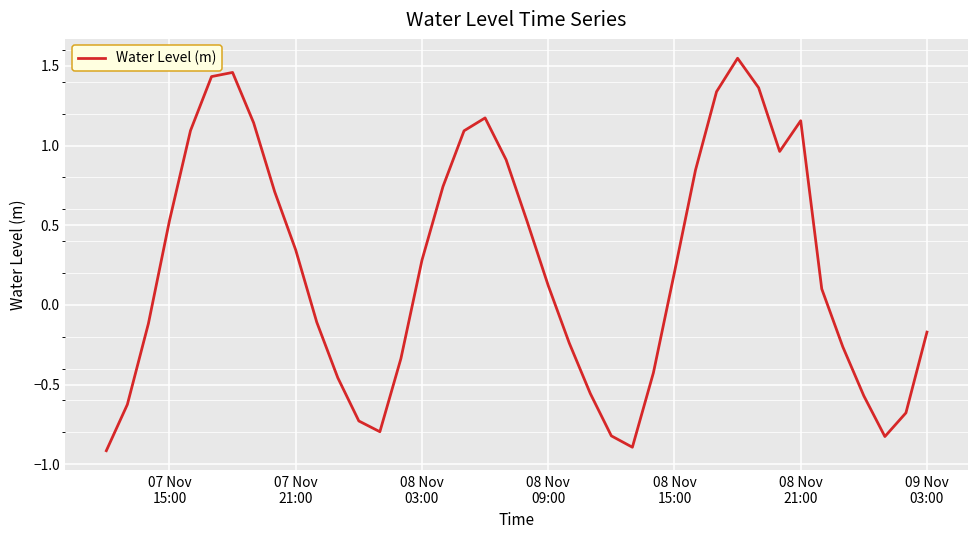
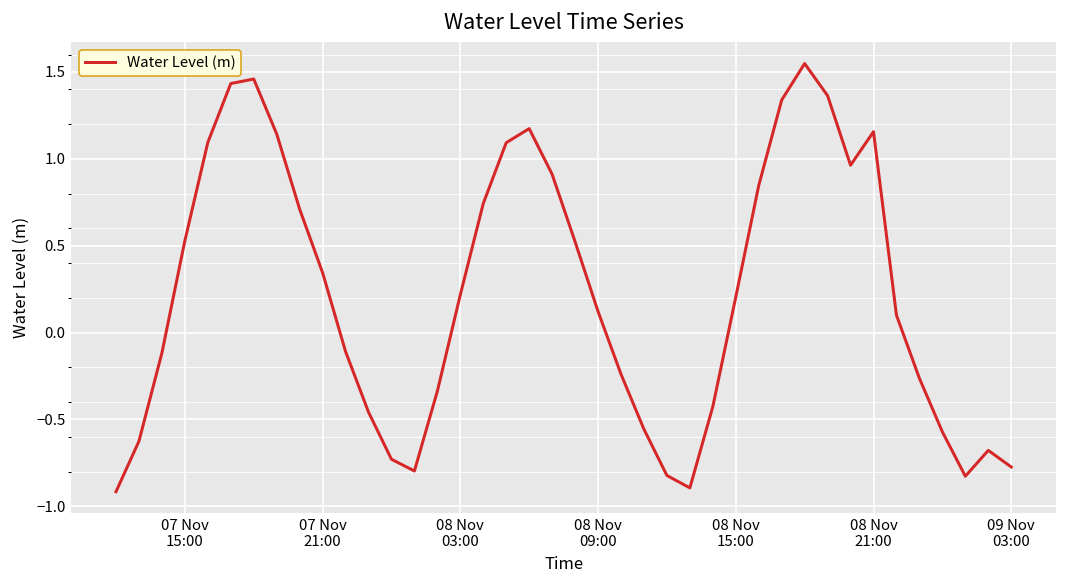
  {
    "07 Nov 15:00": 0.53,
    "07 Nov 21:00": 0.34,
-   "08 Nov 03:00": 0.28,
+   "08 Nov 03:00": 0.22,
    "08 Nov 09:00": 0.12,
    "08 Nov 15:00": 0.20,
    "08 Nov 21:00": 1.16,
-   "09 Nov 03:00": -0.17
+   "09 Nov 03:00": -0.77
  }
